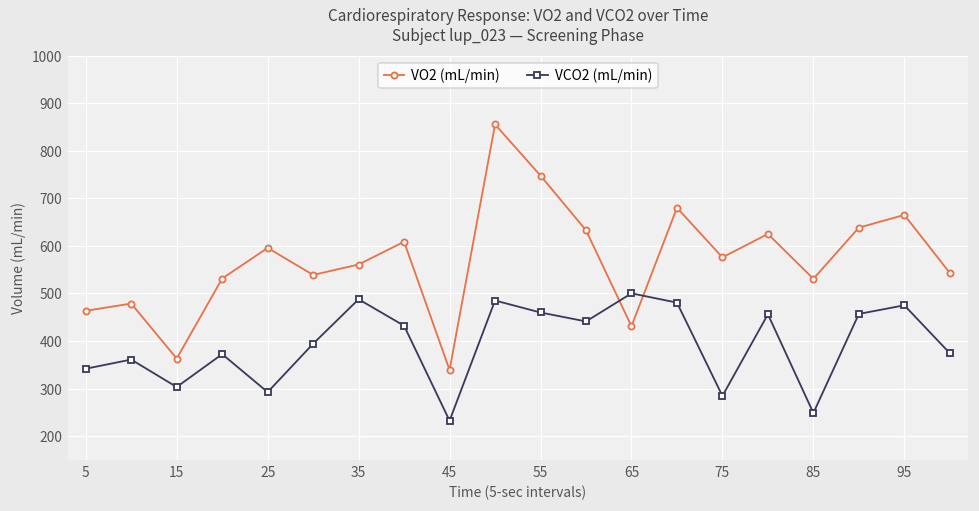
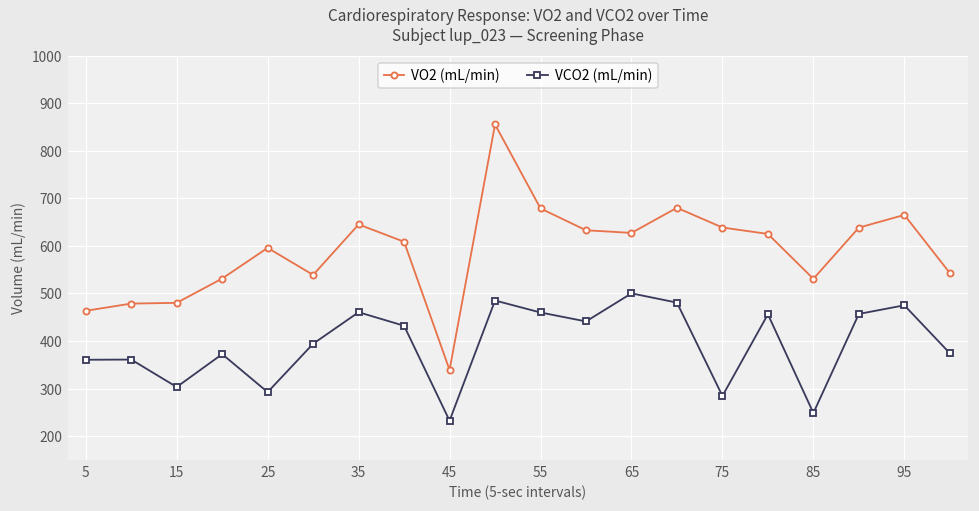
  {
    "VO2 (mL/min)": {
      "5": 460,
-     "15": 360,
+     "15": 480,
      "25": 600,
-     "35": 560,
+     "35": 650,
      "45": 340,
-     "55": 750,
-     "65": 430,
-     "75": 580,
+     "55": 680,
+     "65": 630,
+     "75": 640,
      "85": 530,
      "95": 670
    },
    "VCO2 (mL/min)": {
-     "5": 340,
+     "5": 360,
      "15": 300,
      "25": 290,
-     "35": 490,
+     "35": 460,
      "45": 230,
      "55": 460,
      "65": 500,
      "75": 280,
      "85": 250,
      "95": 480
    }
  }
